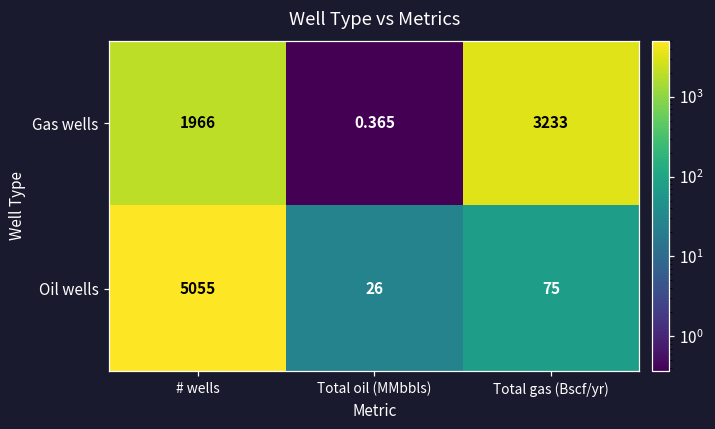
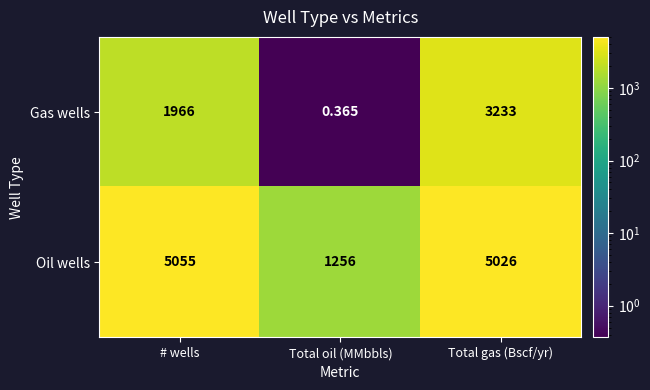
  {
    "Gas wells": {
      "# wells": 1966,
      "Total oil (MMbbls)": 0.365,
      "Total gas (Bscf/yr)": 3233
    },
    "Oil wells": {
      "# wells": 5055,
-     "Total oil (MMbbls)": 26,
-     "Total gas (Bscf/yr)": 75
+     "Total oil (MMbbls)": 1256,
+     "Total gas (Bscf/yr)": 5026
    }
  }
